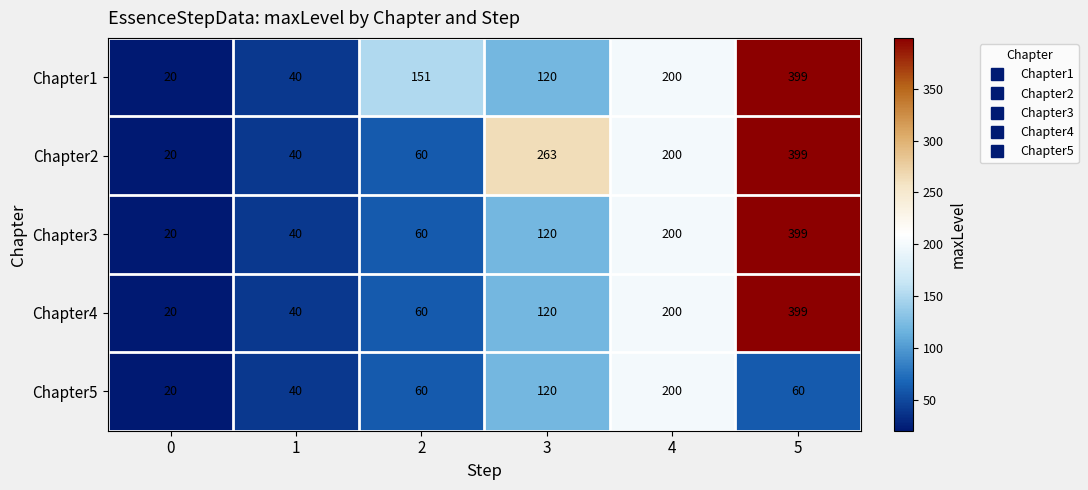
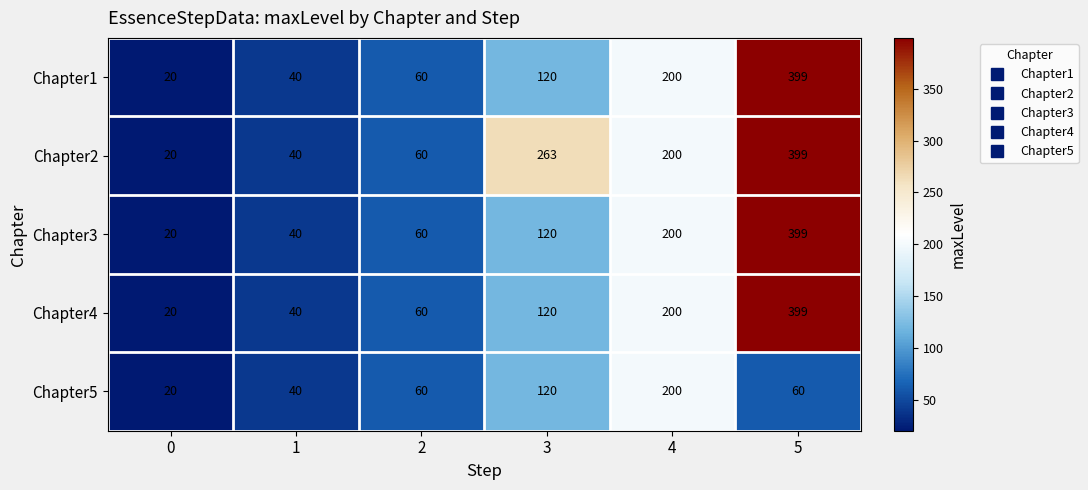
  {
    "Chapter1": {
      "0": 20,
      "1": 40,
-     "2": 151,
+     "2": 60,
      "3": 120,
      "4": 200,
      "5": 399
    },
    "Chapter2": {
      "0": 20,
      "1": 40,
      "2": 60,
      "3": 263,
      "4": 200,
      "5": 399
    },
    "Chapter3": {
      "0": 20,
      "1": 40,
      "2": 60,
      "3": 120,
      "4": 200,
      "5": 399
    },
    "Chapter4": {
      "0": 20,
      "1": 40,
      "2": 60,
      "3": 120,
      "4": 200,
      "5": 399
    },
    "Chapter5": {
      "0": 20,
      "1": 40,
      "2": 60,
      "3": 120,
      "4": 200,
      "5": 60
    }
  }
